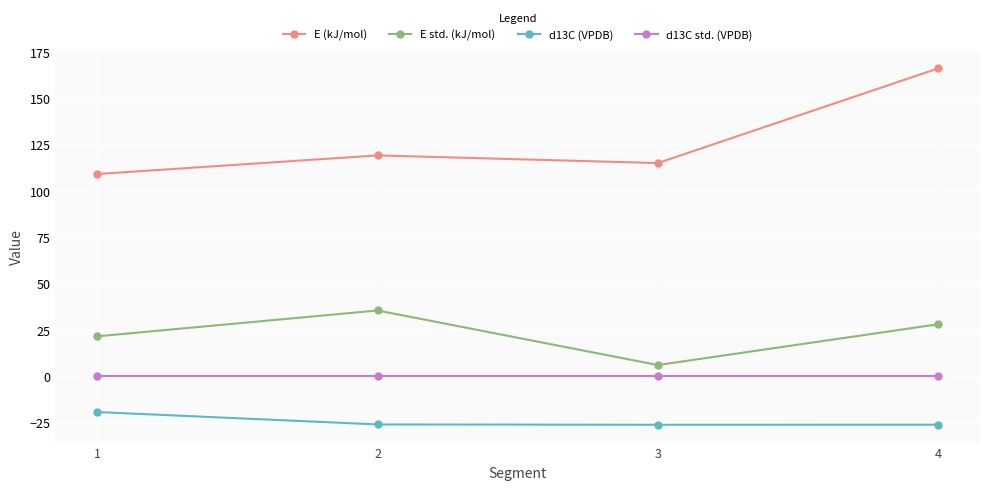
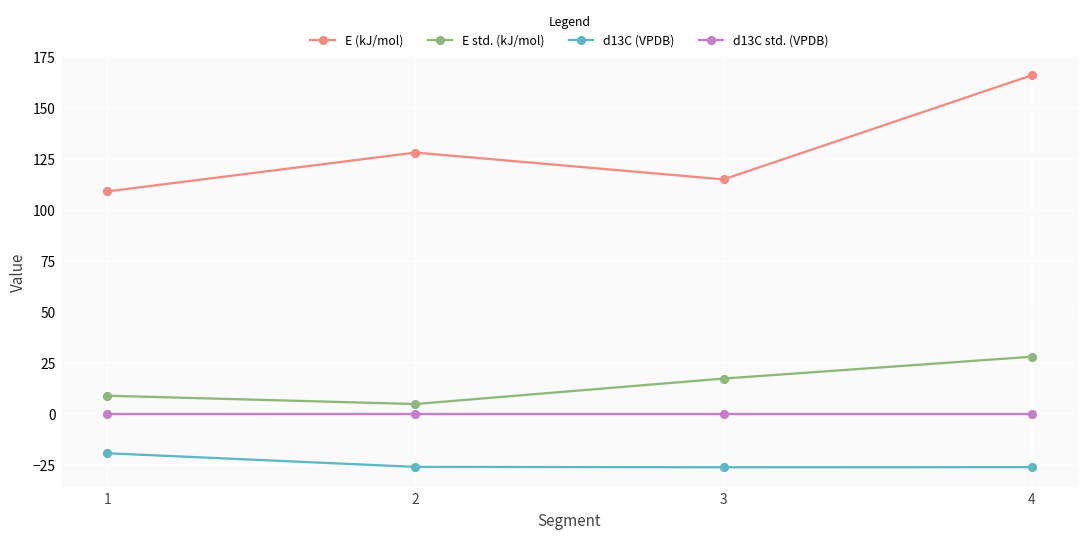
  {
    "E (kJ/mol)": {
      "1": 109,
-     "2": 119,
+     "2": 128,
      "3": 115,
      "4": 166
    },
    "E std. (kJ/mol)": {
-     "1": 21,
-     "2": 35,
-     "3": 6,
+     "1": 9,
+     "2": 5,
+     "3": 17,
      "4": 28
    },
    "d13C (VPDB)": {
      "1": -19,
      "2": -26,
      "3": -26,
      "4": -26
    },
    "d13C std. (VPDB)": {
      "1": 0,
      "2": 0,
      "3": 0,
      "4": 0
    }
  }
